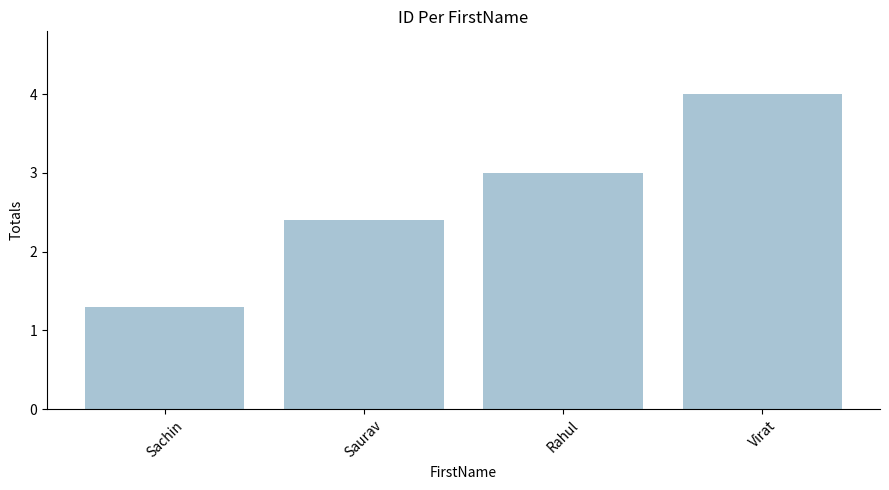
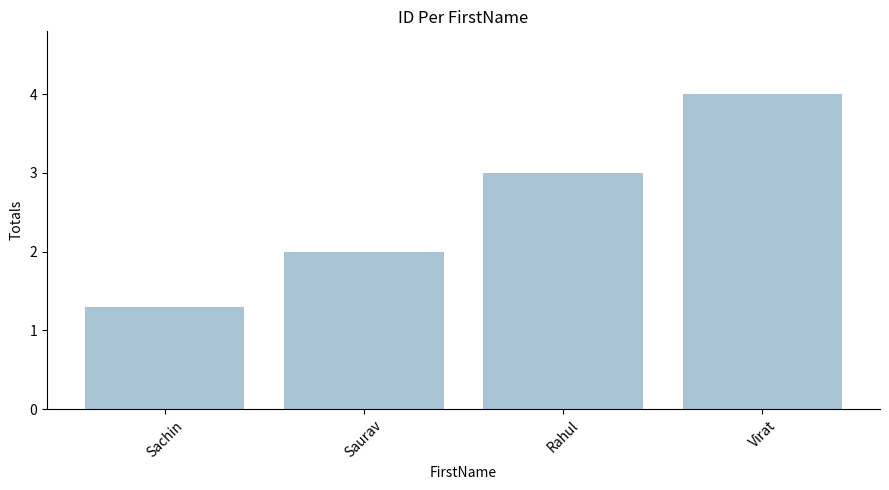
  {
    "Sachin": 1.3,
-   "Saurav": 2.4,
+   "Saurav": 2.0,
    "Rahul": 3.0,
    "Virat": 4.0
  }
